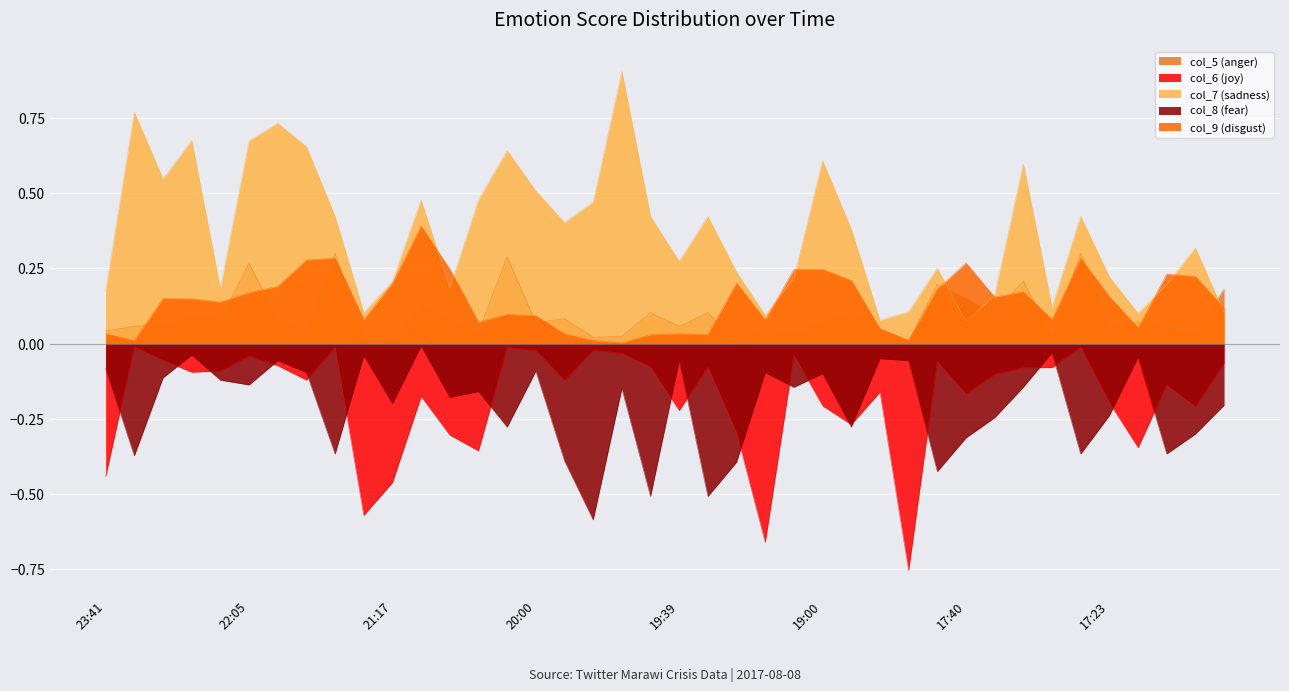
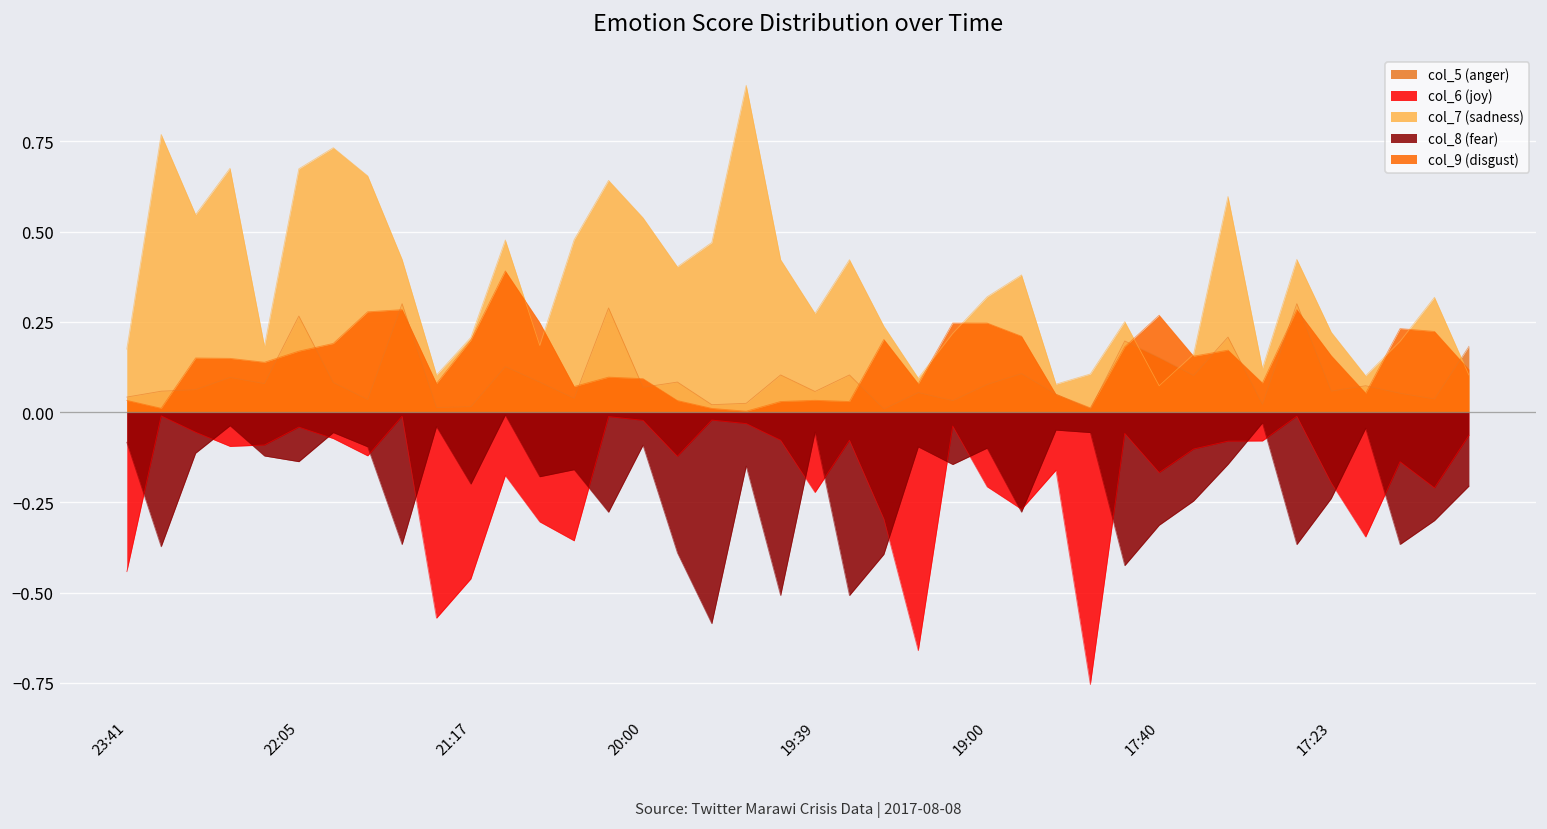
  {
    "col_7 (sadness)": {
      "23:41": 0.17,
      "22:05": 0.67,
-     "20:00": 0.51,
+     "20:00": 0.54,
      "19:39": 0.27,
-     "19:00": 0.61,
+     "19:00": 0.32,
      "17:40": 0.07,
      "17:23": 0.22
    }
  }
